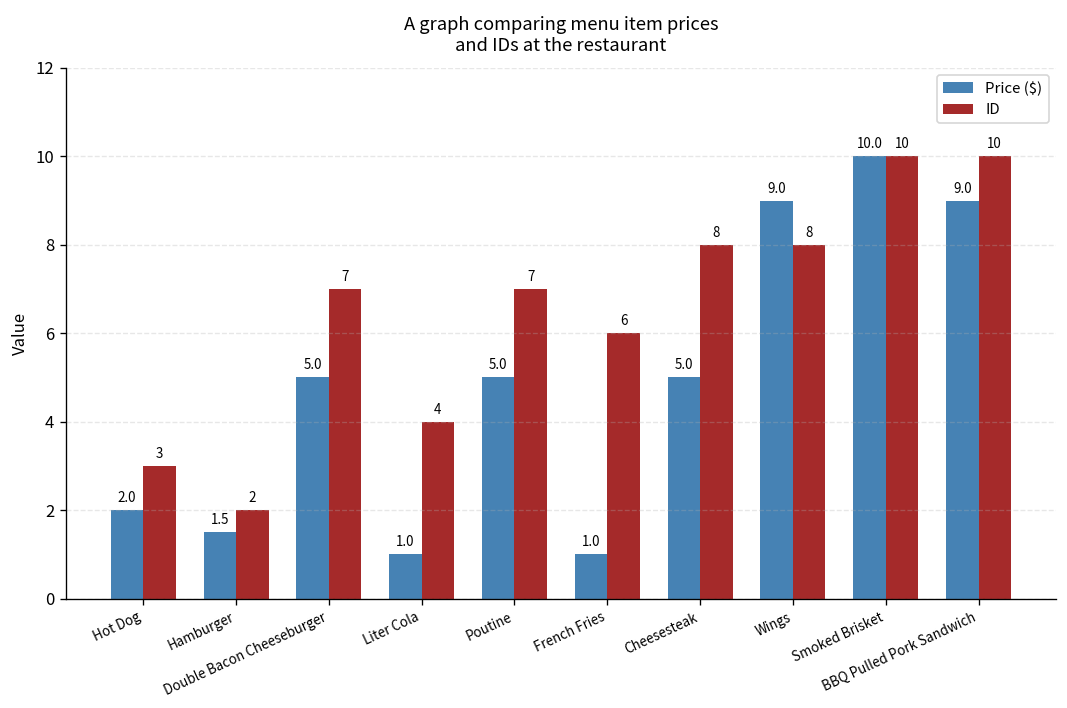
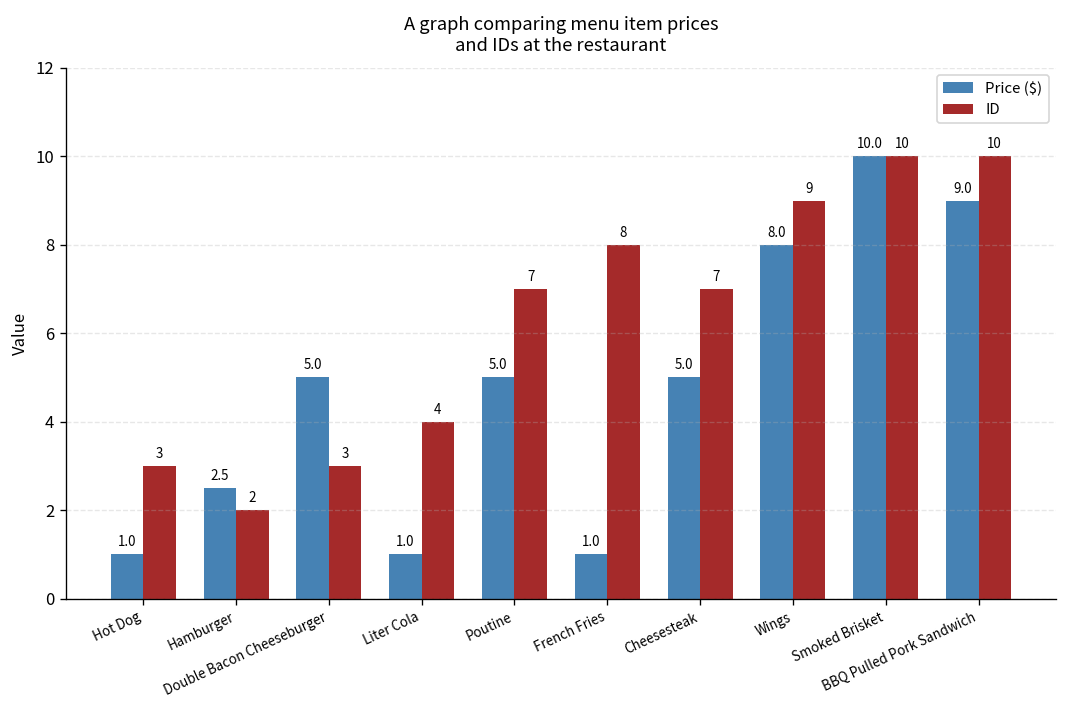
  {
    "Price ($)": {
-     "Hot Dog": 2.0,
-     "Hamburger": 1.5,
+     "Hot Dog": 1.0,
+     "Hamburger": 2.5,
      "Double Bacon Cheeseburger": 5.0,
      "Liter Cola": 1.0,
      "Poutine": 5.0,
      "French Fries": 1.0,
      "Cheesesteak": 5.0,
-     "Wings": 9.0,
+     "Wings": 8.0,
      "Smoked Brisket": 10.0,
      "BBQ Pulled Pork Sandwich": 9.0
    },
    "ID": {
      "Hot Dog": 3,
      "Hamburger": 2,
-     "Double Bacon Cheeseburger": 7,
+     "Double Bacon Cheeseburger": 3,
      "Liter Cola": 4,
      "Poutine": 7,
-     "French Fries": 6,
-     "Cheesesteak": 8,
-     "Wings": 8,
+     "French Fries": 8,
+     "Cheesesteak": 7,
+     "Wings": 9,
      "Smoked Brisket": 10,
      "BBQ Pulled Pork Sandwich": 10
    }
  }
